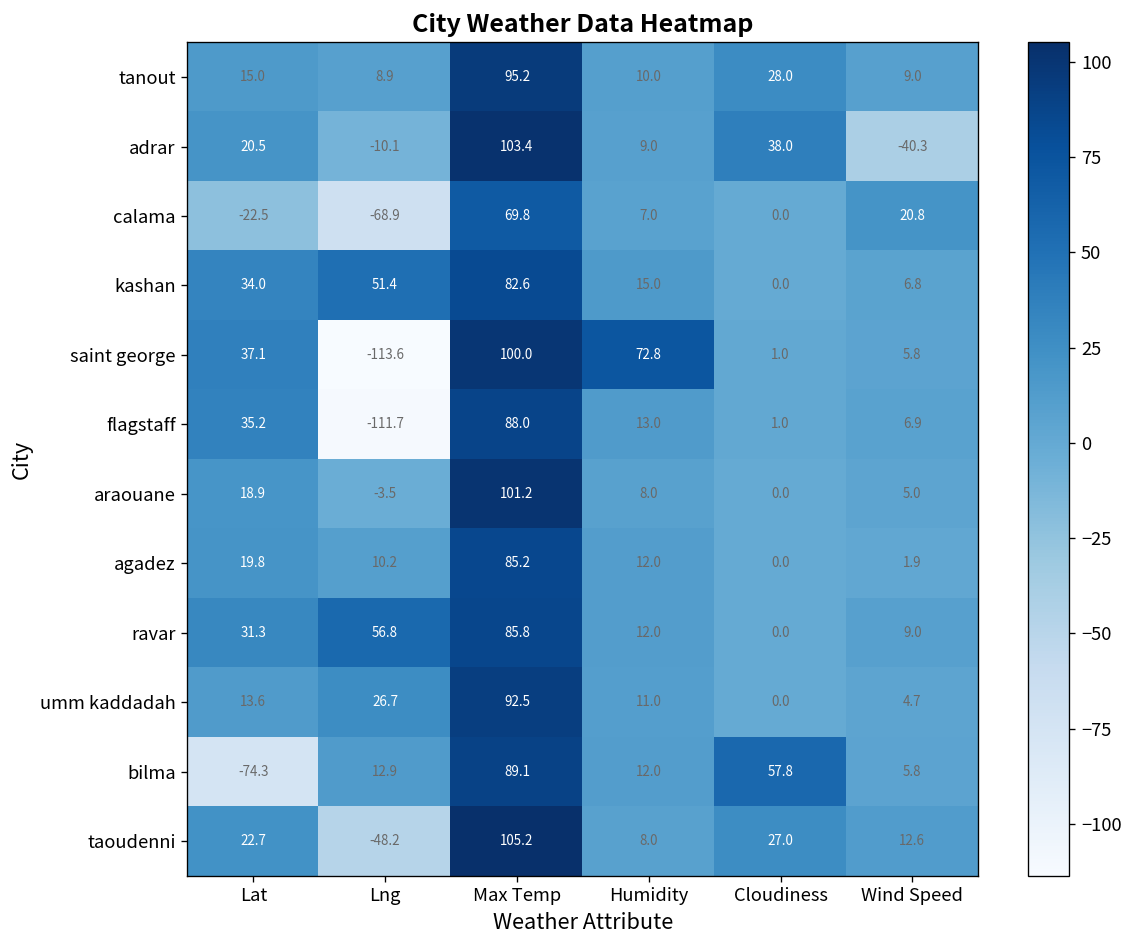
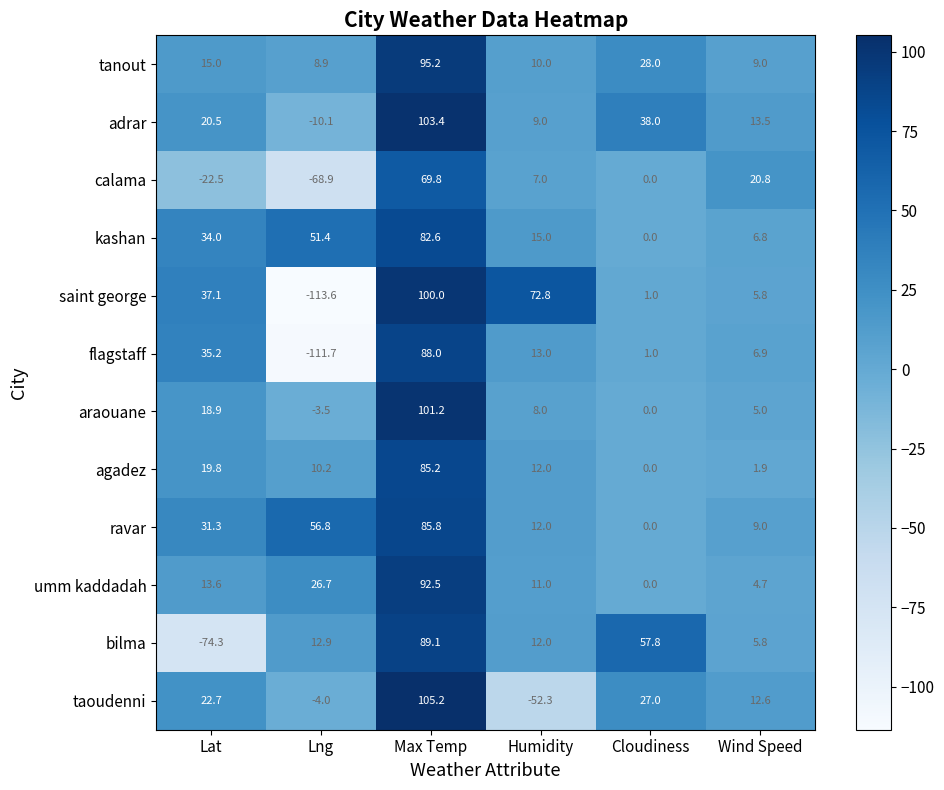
  {
    "tanout": {
      "Lat": 15.0,
      "Lng": 8.9,
      "Max Temp": 95.2,
      "Humidity": 10.0,
      "Cloudiness": 28.0,
      "Wind Speed": 9.0
    },
    "adrar": {
      "Lat": 20.5,
      "Lng": -10.1,
      "Max Temp": 103.4,
      "Humidity": 9.0,
      "Cloudiness": 38.0,
-     "Wind Speed": -40.3
+     "Wind Speed": 13.5
    },
    "calama": {
      "Lat": -22.5,
      "Lng": -68.9,
      "Max Temp": 69.8,
      "Humidity": 7.0,
      "Cloudiness": 0.0,
      "Wind Speed": 20.8
    },
    "kashan": {
      "Lat": 34.0,
      "Lng": 51.4,
      "Max Temp": 82.6,
      "Humidity": 15.0,
      "Cloudiness": 0.0,
      "Wind Speed": 6.8
    },
    "saint george": {
      "Lat": 37.1,
      "Lng": -113.6,
      "Max Temp": 100.0,
      "Humidity": 72.8,
      "Cloudiness": 1.0,
      "Wind Speed": 5.8
    },
    "flagstaff": {
      "Lat": 35.2,
      "Lng": -111.7,
      "Max Temp": 88.0,
      "Humidity": 13.0,
      "Cloudiness": 1.0,
      "Wind Speed": 6.9
    },
    "araouane": {
      "Lat": 18.9,
      "Lng": -3.5,
      "Max Temp": 101.2,
      "Humidity": 8.0,
      "Cloudiness": 0.0,
      "Wind Speed": 5.0
    },
    "agadez": {
      "Lat": 19.8,
      "Lng": 10.2,
      "Max Temp": 85.2,
      "Humidity": 12.0,
      "Cloudiness": 0.0,
      "Wind Speed": 1.9
    },
    "ravar": {
      "Lat": 31.3,
      "Lng": 56.8,
      "Max Temp": 85.8,
      "Humidity": 12.0,
      "Cloudiness": 0.0,
      "Wind Speed": 9.0
    },
    "umm kaddadah": {
      "Lat": 13.6,
      "Lng": 26.7,
      "Max Temp": 92.5,
      "Humidity": 11.0,
      "Cloudiness": 0.0,
      "Wind Speed": 4.7
    },
    "bilma": {
      "Lat": -74.3,
      "Lng": 12.9,
      "Max Temp": 89.1,
      "Humidity": 12.0,
      "Cloudiness": 57.8,
      "Wind Speed": 5.8
    },
    "taoudenni": {
      "Lat": 22.7,
-     "Lng": -48.2,
+     "Lng": -4.0,
      "Max Temp": 105.2,
-     "Humidity": 8.0,
+     "Humidity": -52.3,
      "Cloudiness": 27.0,
      "Wind Speed": 12.6
    }
  }
